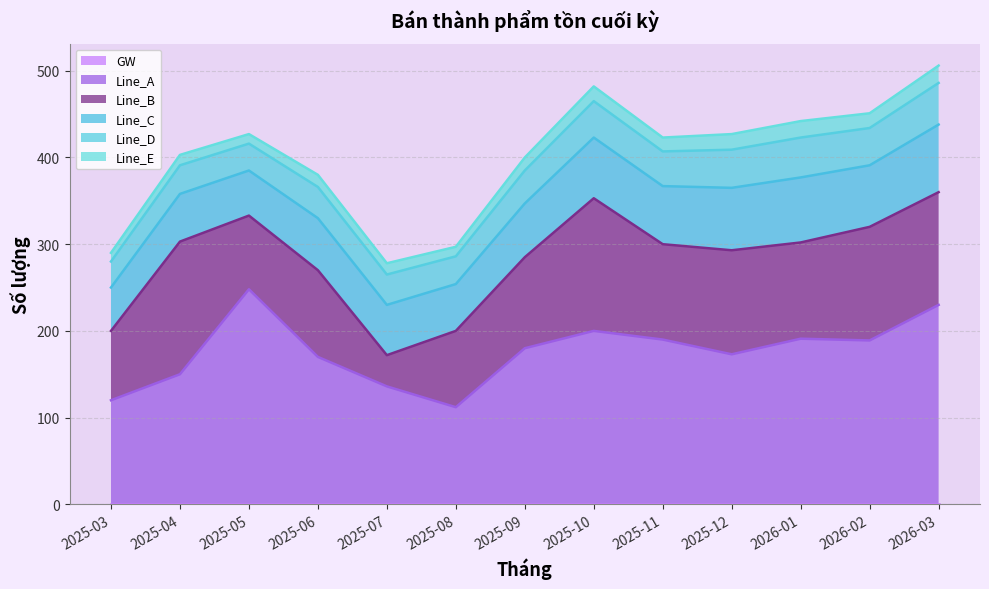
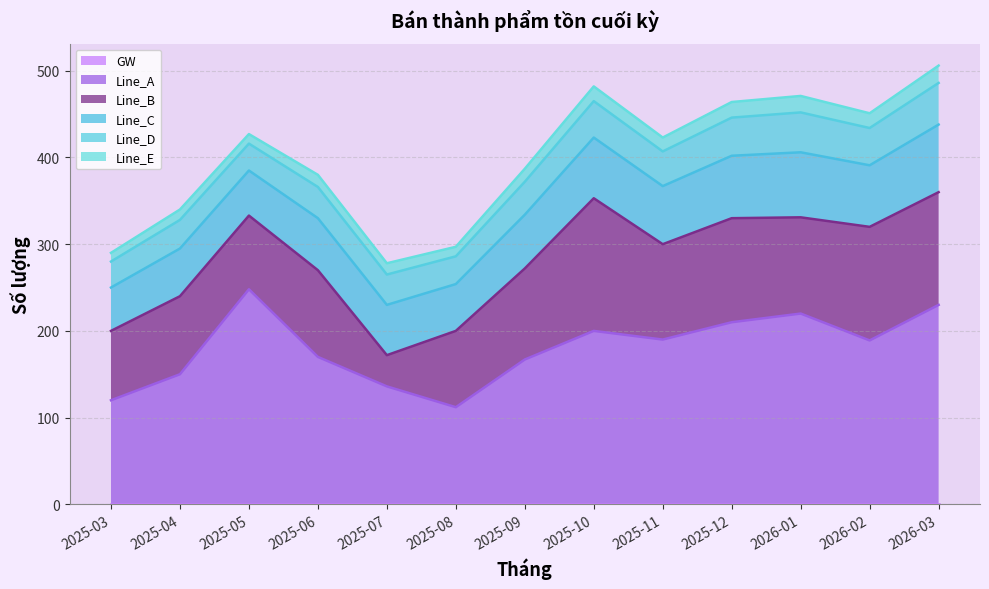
  {
    "GW": {
      "2025-03": 0,
      "2025-04": 0,
      "2025-05": 0,
      "2025-06": 0,
      "2025-07": 0,
      "2025-08": 0,
      "2025-09": 0,
      "2025-10": 0,
      "2025-11": 0,
      "2025-12": 0,
      "2026-01": 0,
      "2026-02": 0,
      "2026-03": 0
    },
    "Line_A": {
      "2025-03": 120,
      "2025-04": 150,
      "2025-05": 250,
      "2025-06": 170,
      "2025-07": 140,
      "2025-08": 110,
-     "2025-09": 180,
+     "2025-09": 170,
      "2025-10": 200,
      "2025-11": 190,
-     "2025-12": 170,
-     "2026-01": 190,
+     "2025-12": 210,
+     "2026-01": 220,
      "2026-02": 190,
      "2026-03": 230
    },
    "Line_B": {
      "2025-03": 80,
-     "2025-04": 150,
+     "2025-04": 90,
      "2025-05": 90,
      "2025-06": 100,
      "2025-07": 40,
      "2025-08": 90,
      "2025-09": 110,
      "2025-10": 150,
      "2025-11": 110,
      "2025-12": 120,
      "2026-01": 110,
      "2026-02": 130,
      "2026-03": 130
    }
  }
